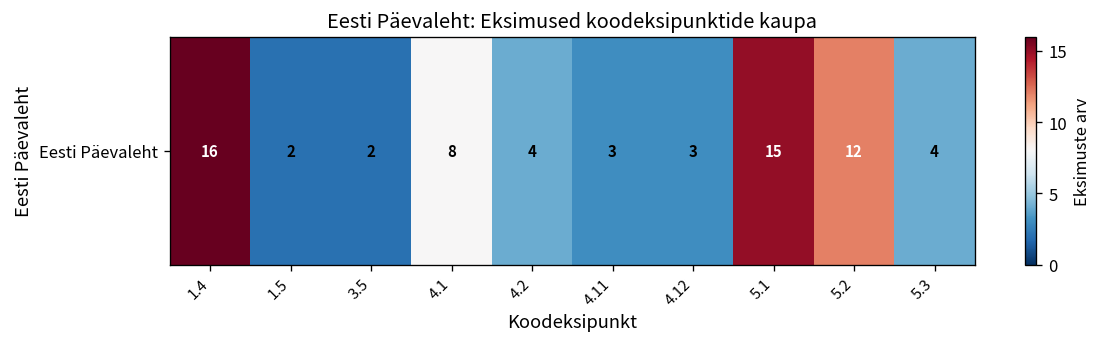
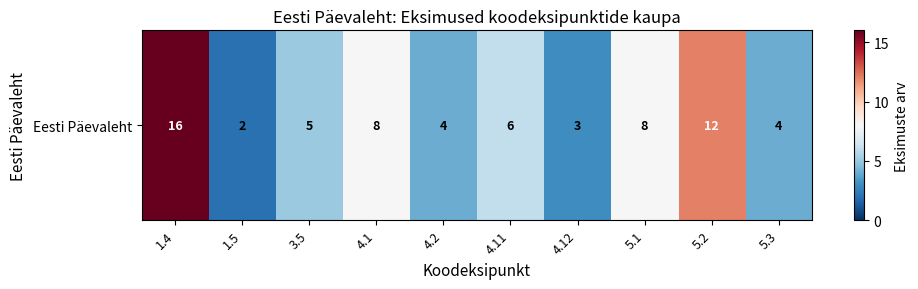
  {
    "Eesti Päevaleht": {
      "1.4": 16,
      "1.5": 2,
-     "3.5": 2,
+     "3.5": 5,
      "4.1": 8,
      "4.2": 4,
-     "4.11": 3,
+     "4.11": 6,
      "4.12": 3,
-     "5.1": 15,
+     "5.1": 8,
      "5.2": 12,
      "5.3": 4
    }
  }
